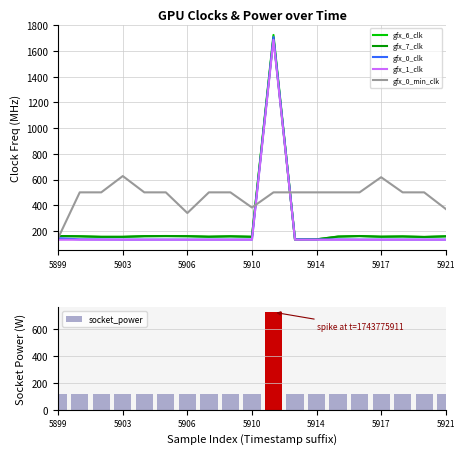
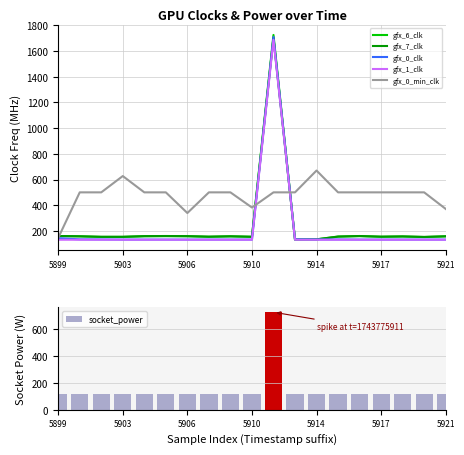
  {
    "GPU Clocks & Power over Time": {
      "gfx_0_min_clk": {
        "5903": 630,
        "5906": 340,
        "5910": 380,
-       "5914": 500,
-       "5917": 620,
+       "5914": 670,
+       "5917": 500,
        "5921": 370
      }
    }
  }
